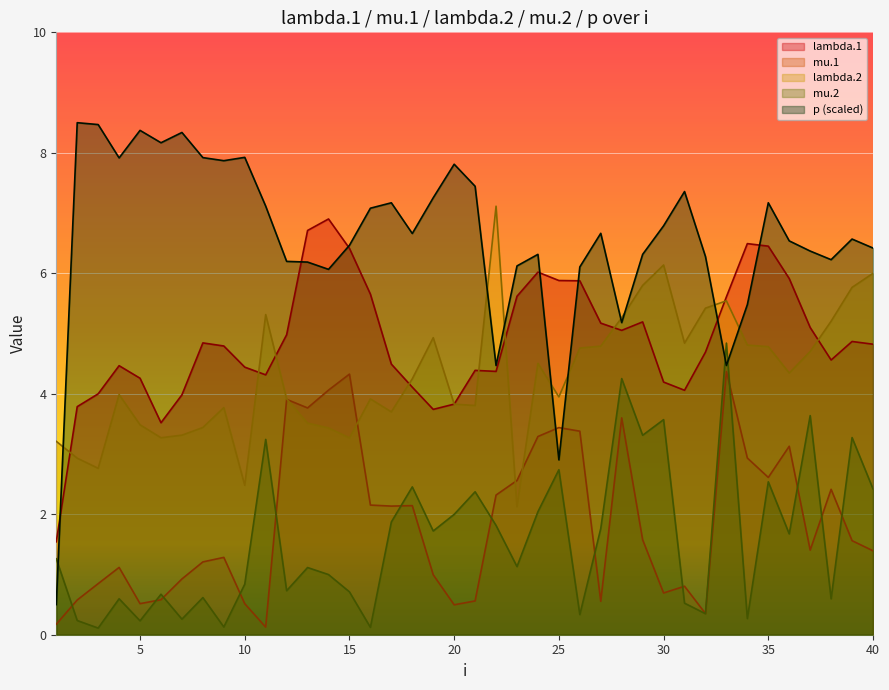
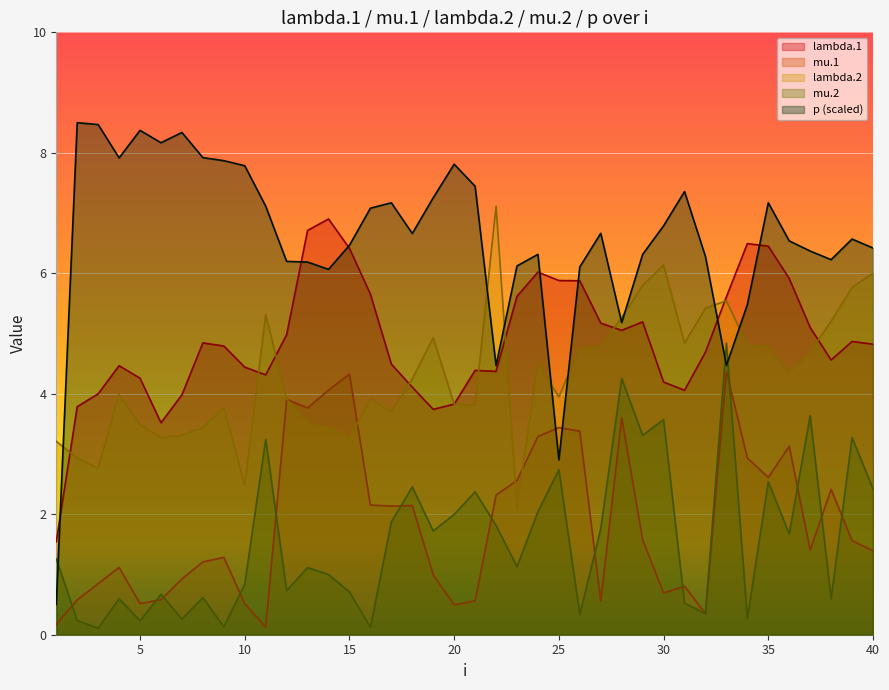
  {
    "p (scaled)": {
      "5": 8.4,
-     "10": 7.9,
+     "10": 7.8,
      "15": 6.5,
      "20": 7.8,
      "25": 2.9,
      "30": 6.8,
      "35": 7.2,
      "40": 6.4
    }
  }
